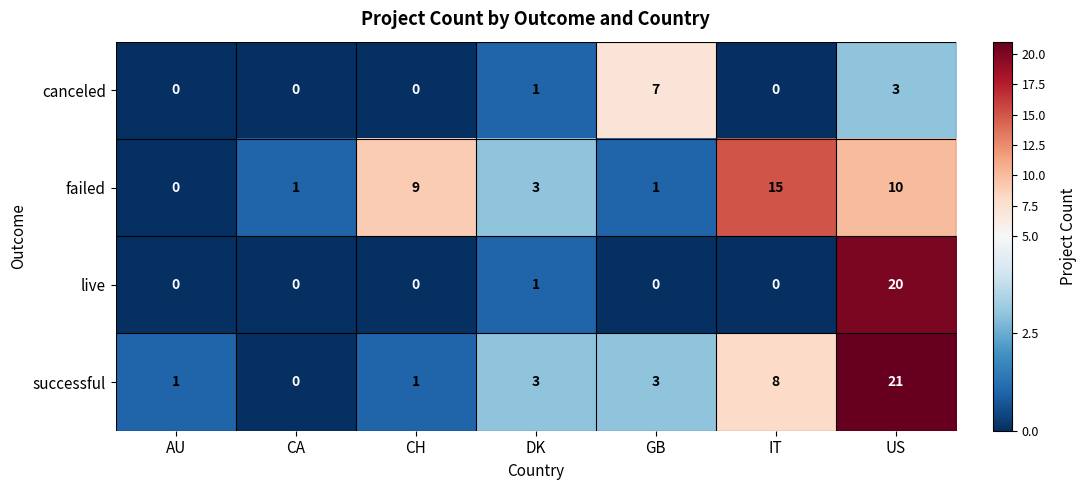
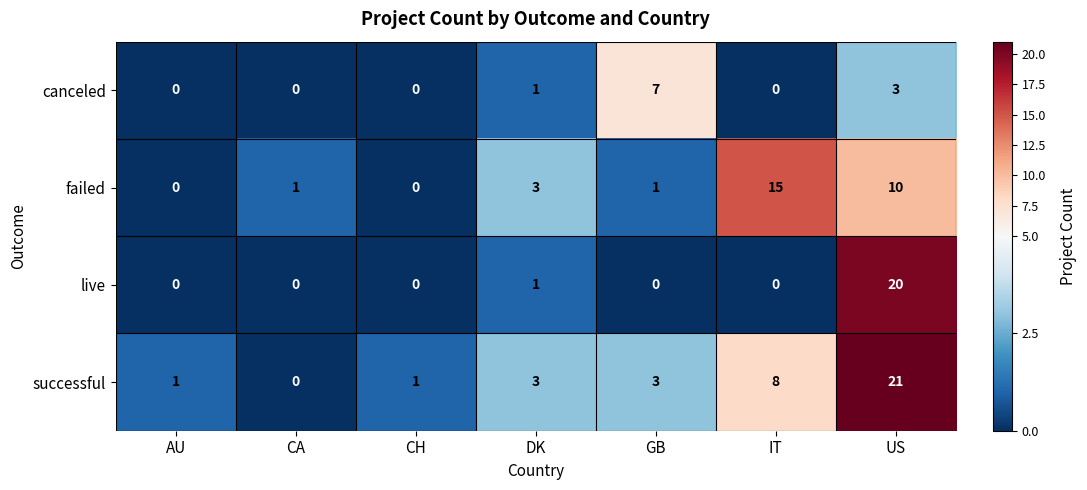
  {
    "canceled": {
      "AU": 0,
      "CA": 0,
      "CH": 0,
      "DK": 1,
      "GB": 7,
      "IT": 0,
      "US": 3
    },
    "failed": {
      "AU": 0,
      "CA": 1,
-     "CH": 9,
+     "CH": 0,
      "DK": 3,
      "GB": 1,
      "IT": 15,
      "US": 10
    },
    "live": {
      "AU": 0,
      "CA": 0,
      "CH": 0,
      "DK": 1,
      "GB": 0,
      "IT": 0,
      "US": 20
    },
    "successful": {
      "AU": 1,
      "CA": 0,
      "CH": 1,
      "DK": 3,
      "GB": 3,
      "IT": 8,
      "US": 21
    }
  }
